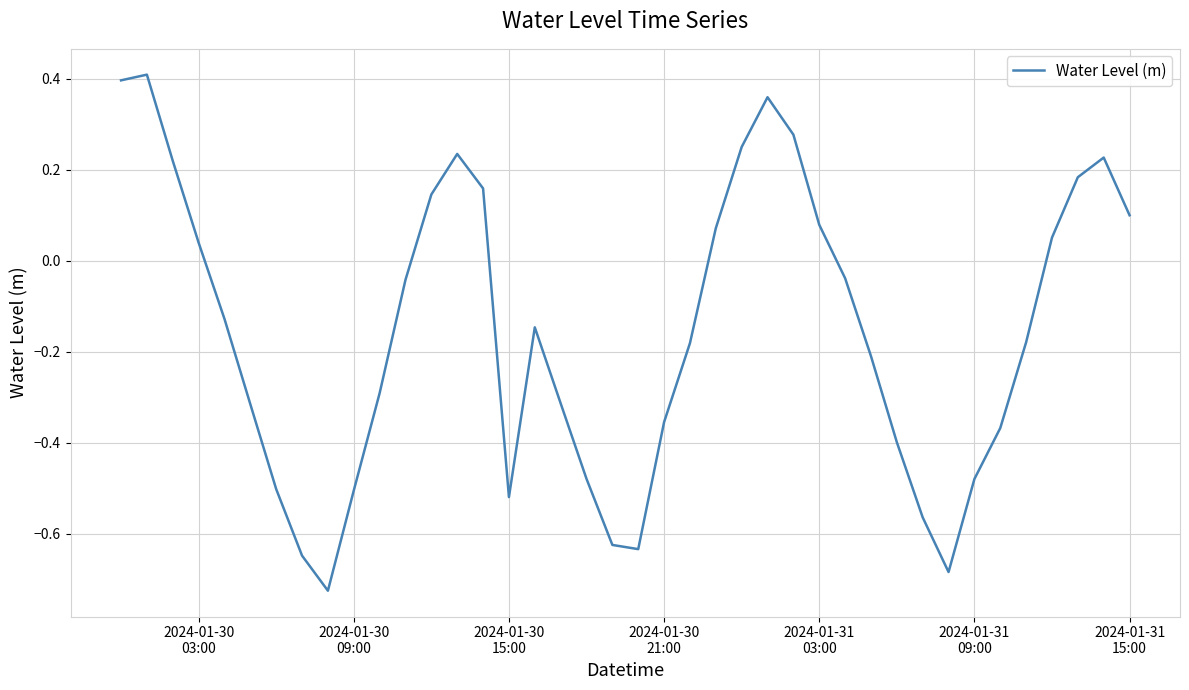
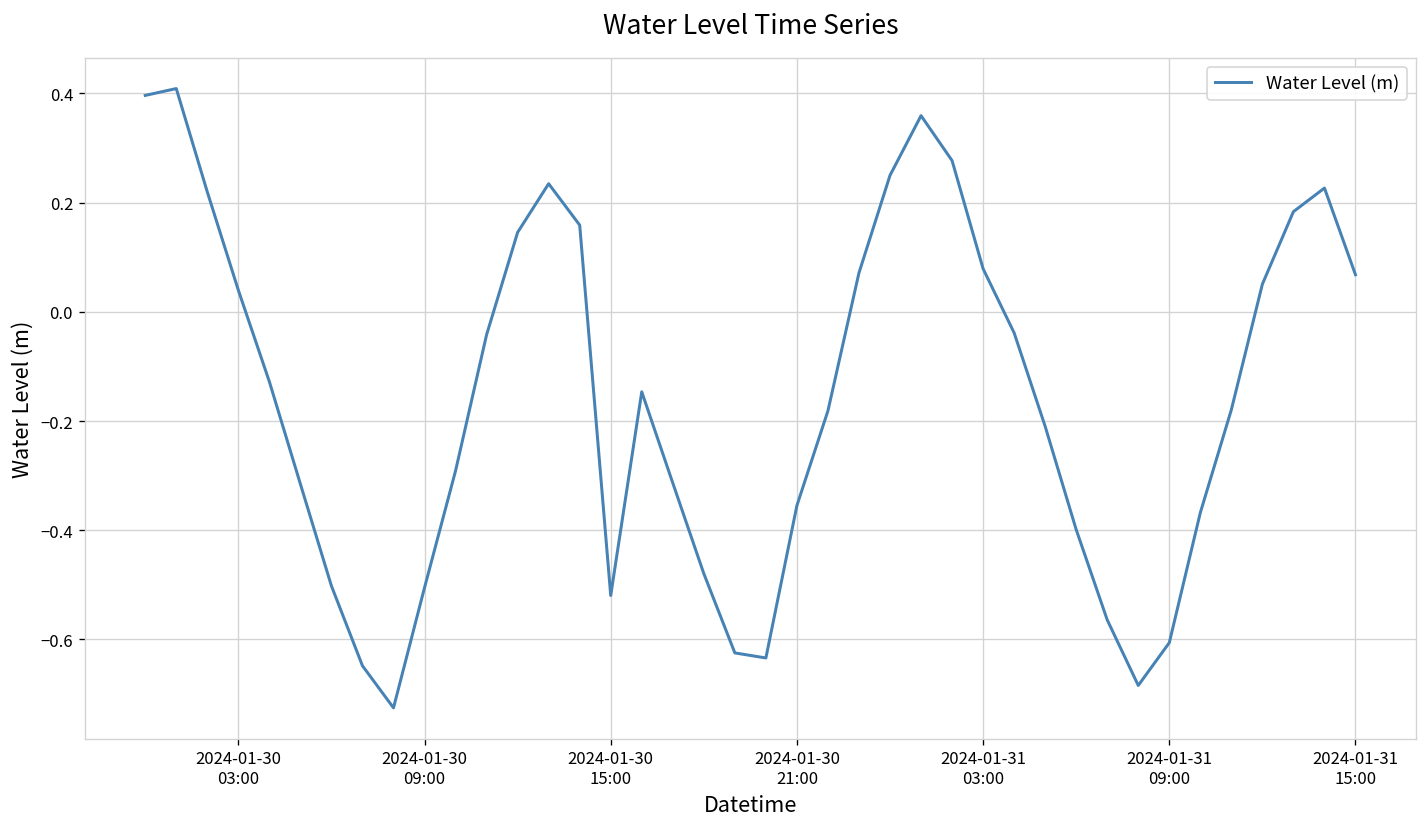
  {
    "2024-01-30 03:00": 0.04,
    "2024-01-30 09:00": -0.51,
    "2024-01-30 15:00": -0.52,
    "2024-01-30 21:00": -0.35,
    "2024-01-31 03:00": 0.08,
-   "2024-01-31 09:00": -0.48,
-   "2024-01-31 15:00": 0.10
+   "2024-01-31 09:00": -0.61,
+   "2024-01-31 15:00": 0.07
  }
